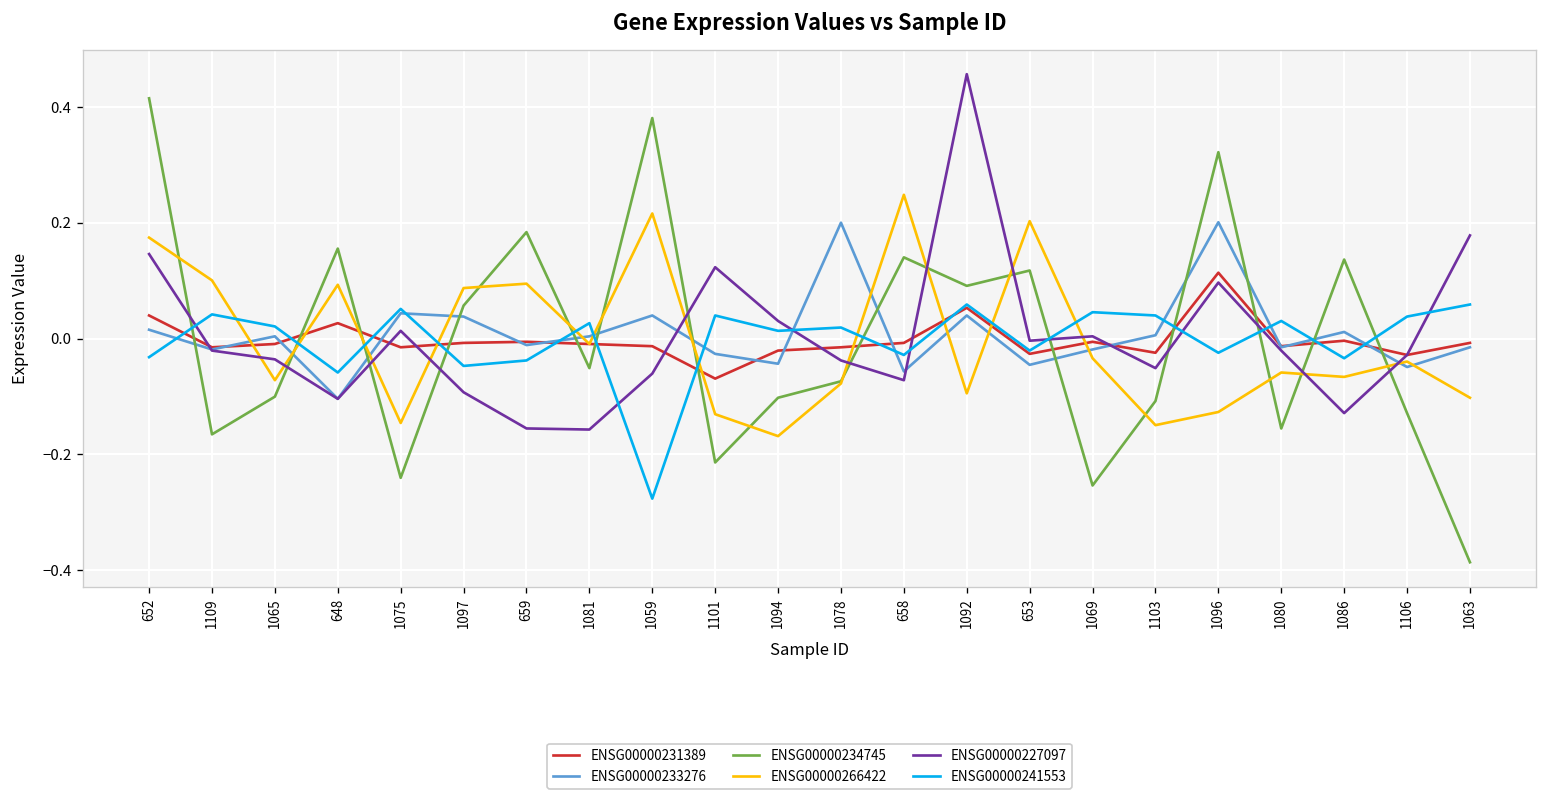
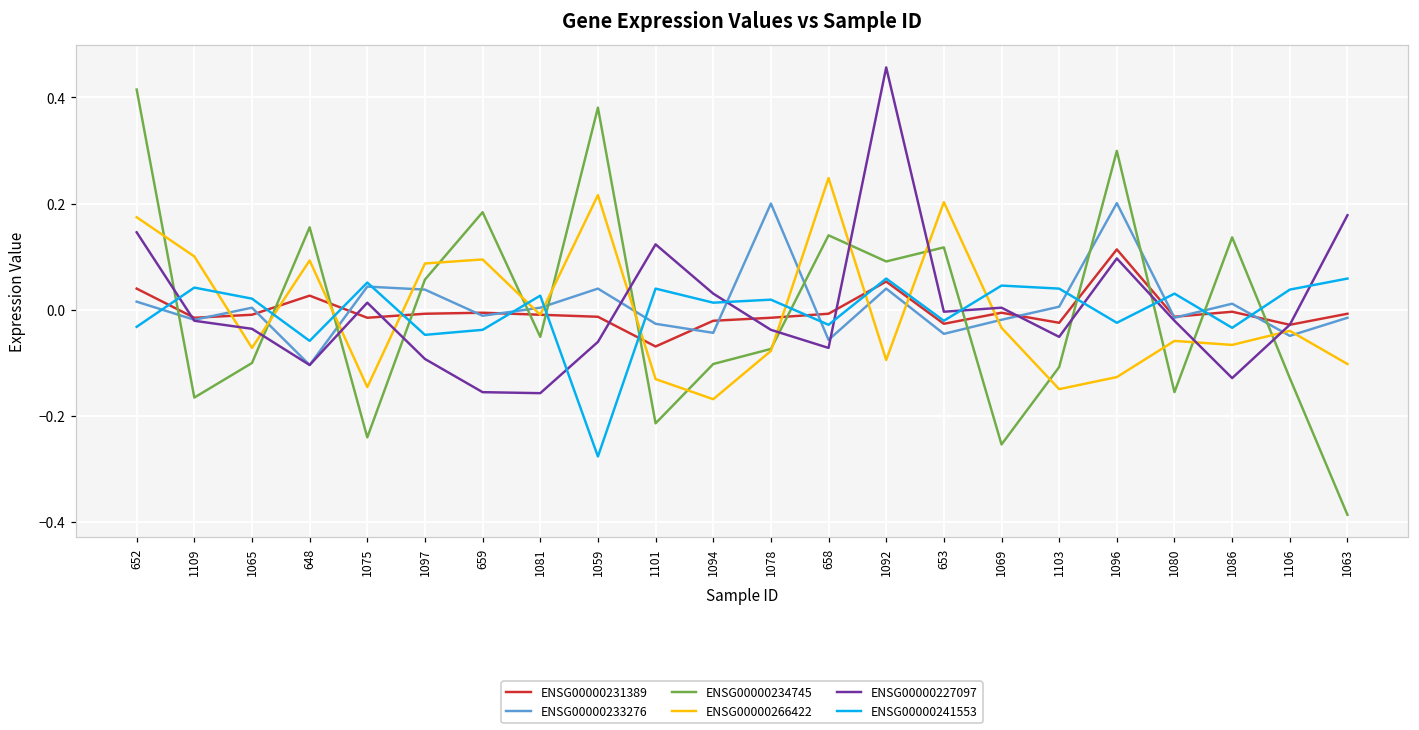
  {
    "ENSG00000231389": {
      "652": 0.04,
      "1065": -0.01,
      "648": 0.03,
      "1075": -0.02,
      "1097": -0.01,
      "659": -0.01,
      "1059": -0.01,
      "1101": -0.07,
      "1094": -0.02,
      "1078": -0.02,
      "658": -0.01,
      "1092": 0.05,
      "653": -0.03,
      "1069": -0.01,
      "1103": -0.02,
      "1096": 0.11,
      "1086": 0.00,
      "1063": -0.01
    },
    "ENSG00000233276": {
      "652": 0.02,
      "1065": 0.00,
      "1075": 0.04,
      "1097": 0.04,
      "659": -0.01,
      "1081": 0.00,
      "1059": 0.04,
      "1101": -0.03,
      "1094": -0.04,
      "1078": 0.20,
      "658": -0.06,
      "1092": 0.04,
      "653": -0.05,
      "1069": -0.02,
      "1103": 0.01,
      "1096": 0.20,
      "1086": 0.01,
      "1106": -0.05,
      "1063": -0.02
    },
    "ENSG00000234745": {
      "652": 0.41,
      "1109": -0.17,
      "1065": -0.10,
      "648": 0.16,
      "1075": -0.24,
      "1097": 0.06,
      "659": 0.18,
      "1081": -0.05,
      "1059": 0.38,
      "1101": -0.21,
      "1094": -0.10,
      "658": 0.14,
      "1092": 0.09,
      "653": 0.12,
      "1069": -0.25,
      "1103": -0.11,
-     "1096": 0.32,
+     "1096": 0.30,
      "1080": -0.16,
      "1086": 0.14,
      "1106": -0.13,
      "1063": -0.39
    },
    "ENSG00000266422": {
      "652": 0.17,
      "1109": 0.10,
      "1065": -0.07,
      "648": 0.09,
      "1075": -0.15,
      "1097": 0.09,
      "659": 0.09,
      "1059": 0.22,
      "1101": -0.13,
      "1094": -0.17,
      "658": 0.25,
      "1092": -0.09,
      "653": 0.20,
      "1069": -0.03,
      "1103": -0.15,
      "1096": -0.13,
      "1080": -0.06,
      "1086": -0.07,
      "1106": -0.04,
      "1063": -0.10
    },
    "ENSG00000227097": {
      "652": 0.15,
      "1065": -0.04,
      "1075": 0.01,
      "1097": -0.09,
      "659": -0.16,
      "1081": -0.16,
      "1059": -0.06,
      "1101": 0.12,
      "1094": 0.03,
      "1078": -0.04,
      "658": -0.07,
      "1092": 0.46,
      "653": 0.00,
      "1069": 0.00,
      "1103": -0.05,
      "1096": 0.10,
      "1080": -0.02,
      "1086": -0.13,
      "1063": 0.18
    },
    "ENSG00000241553": {
      "652": -0.03,
      "1109": 0.04,
      "1065": 0.02,
      "648": -0.06,
      "1075": 0.05,
      "1097": -0.05,
      "659": -0.04,
      "1081": 0.03,
      "1059": -0.28,
      "1101": 0.04,
      "1094": 0.01,
      "1078": 0.02,
      "658": -0.03,
      "1092": 0.06,
      "653": -0.02,
      "1069": 0.05,
      "1103": 0.04,
      "1096": -0.02,
      "1080": 0.03,
      "1086": -0.03,
      "1106": 0.04,
      "1063": 0.06
    }
  }
